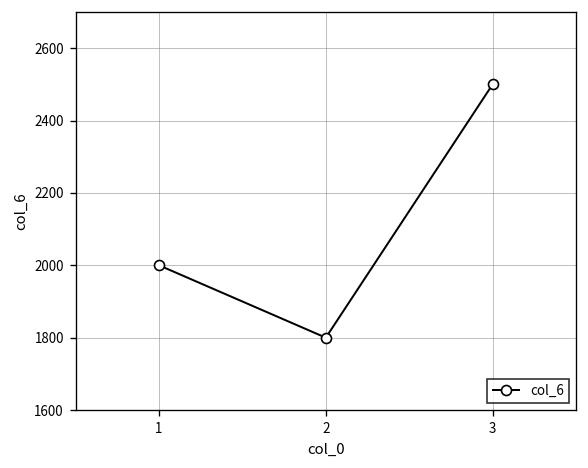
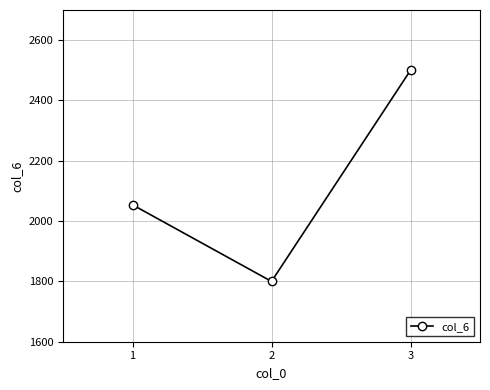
  {
-   "1": 2000,
+   "1": 2050,
    "2": 1800,
    "3": 2500
  }
